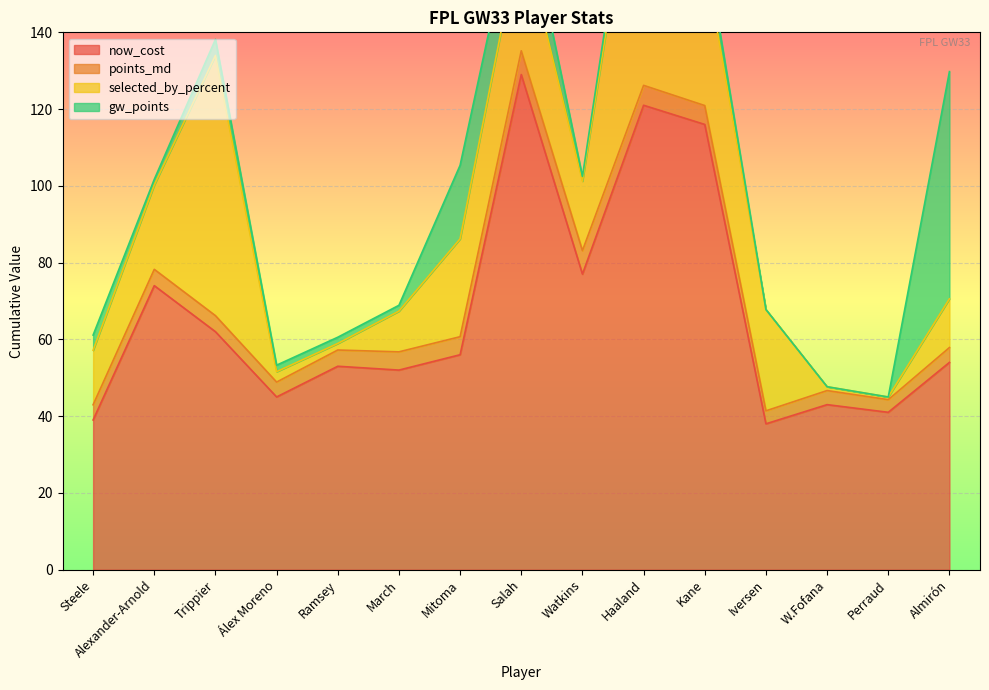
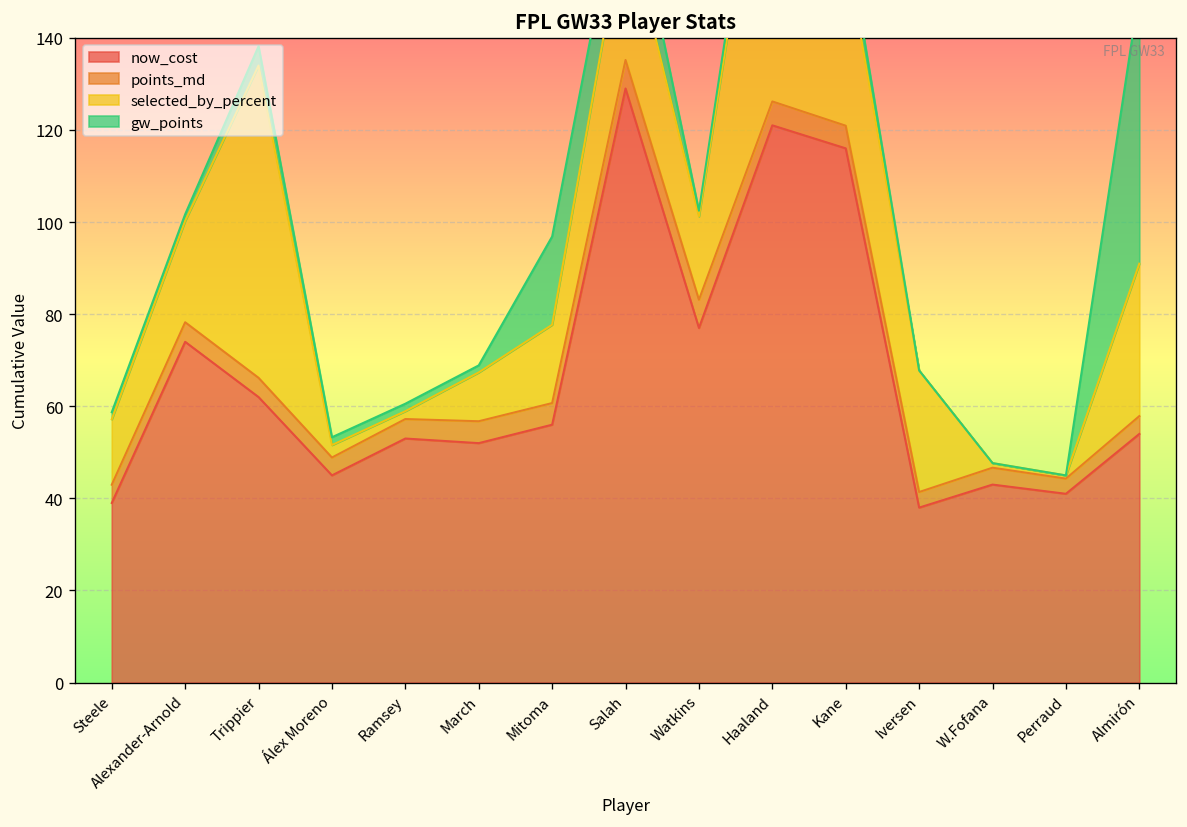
  {
    "selected_by_percent": {
      "Steele": 14,
      "Alexander-Arnold": 22,
      "Álex Moreno": 3,
      "Ramsey": 2,
      "March": 11,
-     "Mitoma": 26,
+     "Mitoma": 17,
      "Watkins": 18,
-     "Almirón": 13
+     "Almirón": 33
    },
    "gw_points": {
-     "Steele": 4,
+     "Steele": 2,
      "Alexander-Arnold": 1,
      "Álex Moreno": 2,
      "Ramsey": 2,
      "March": 2,
      "Mitoma": 19,
      "Watkins": 1
    }
  }
